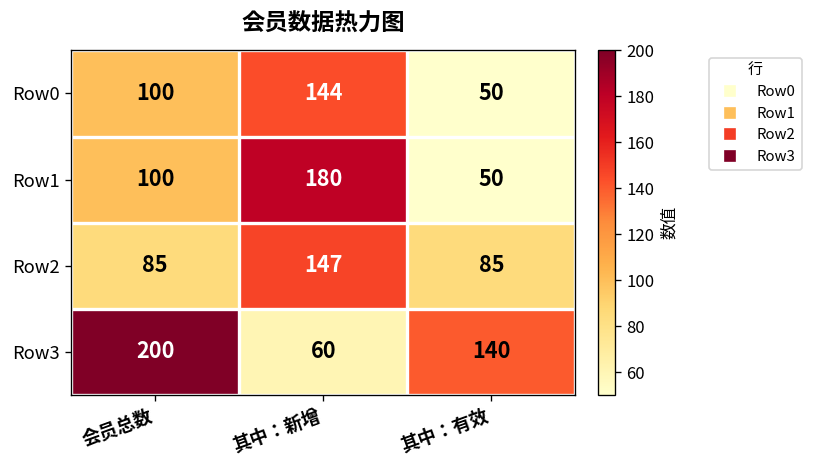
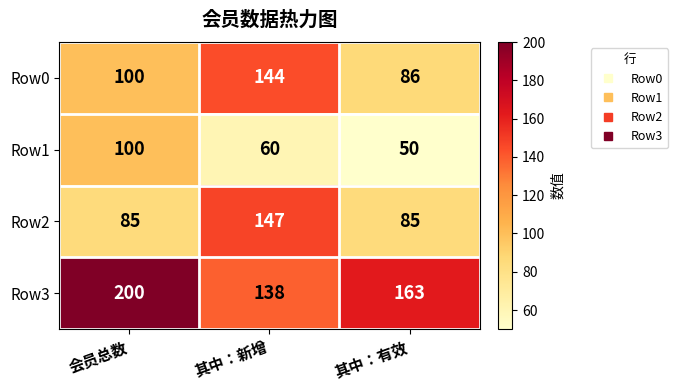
  {
    "Row0": {
      "会员总数": 100,
      "其中：新增": 144,
-     "其中：有效": 50
+     "其中：有效": 86
    },
    "Row1": {
      "会员总数": 100,
-     "其中：新增": 180,
+     "其中：新增": 60,
      "其中：有效": 50
    },
    "Row2": {
      "会员总数": 85,
      "其中：新增": 147,
      "其中：有效": 85
    },
    "Row3": {
      "会员总数": 200,
-     "其中：新增": 60,
-     "其中：有效": 140
+     "其中：新增": 138,
+     "其中：有效": 163
    }
  }
